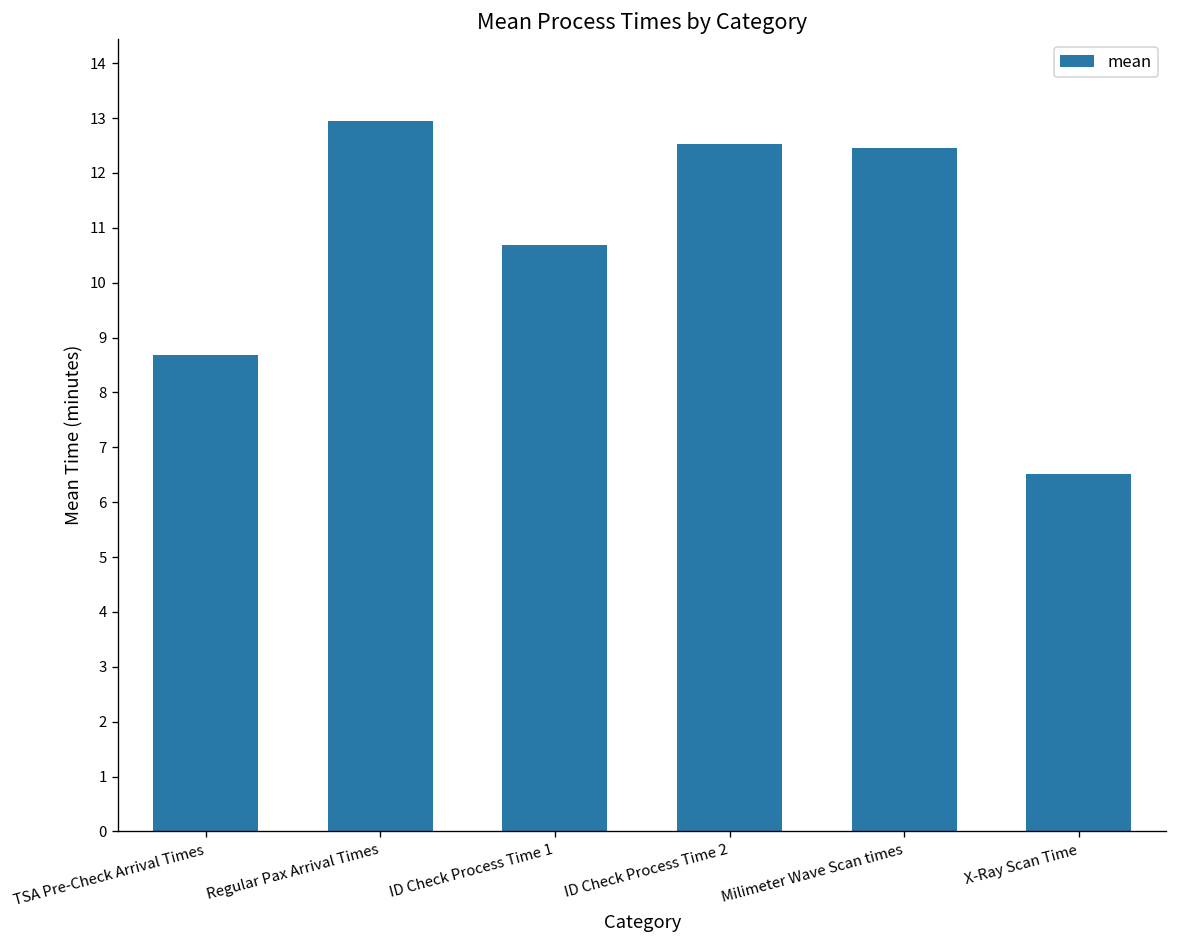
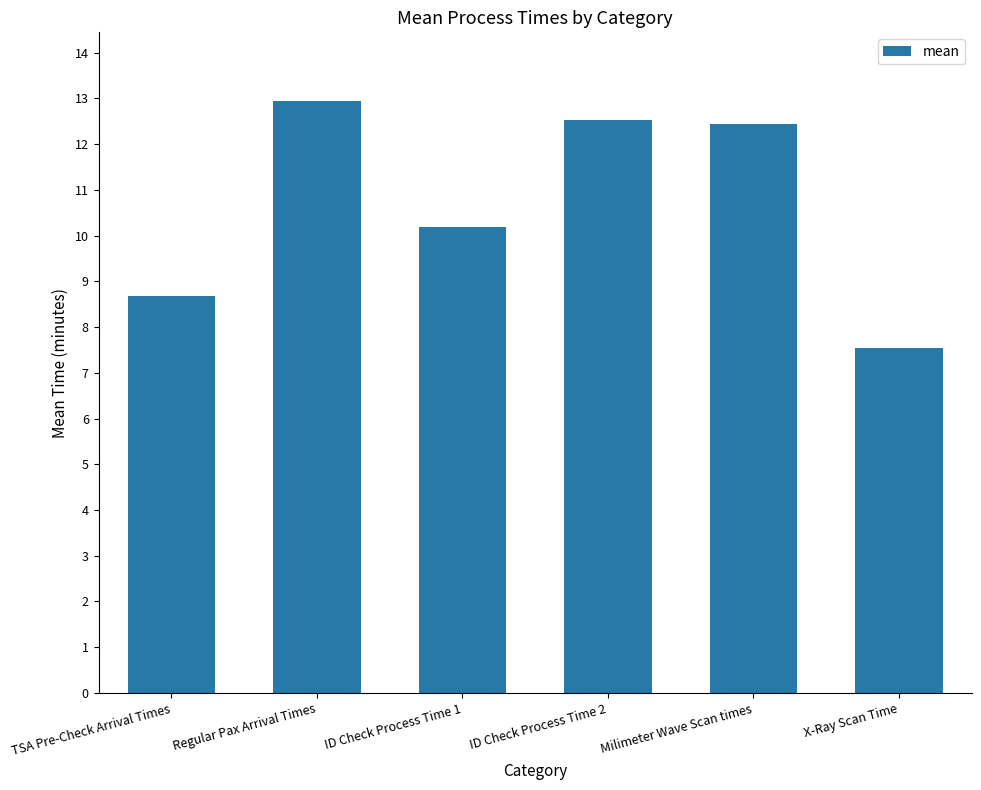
  {
    "TSA Pre-Check Arrival Times": 8.7,
    "Regular Pax Arrival Times": 12.9,
-   "ID Check Process Time 1": 10.7,
+   "ID Check Process Time 1": 10.2,
    "ID Check Process Time 2": 12.5,
    "Milimeter Wave Scan times": 12.4,
-   "X-Ray Scan Time": 6.5
+   "X-Ray Scan Time": 7.5
  }
